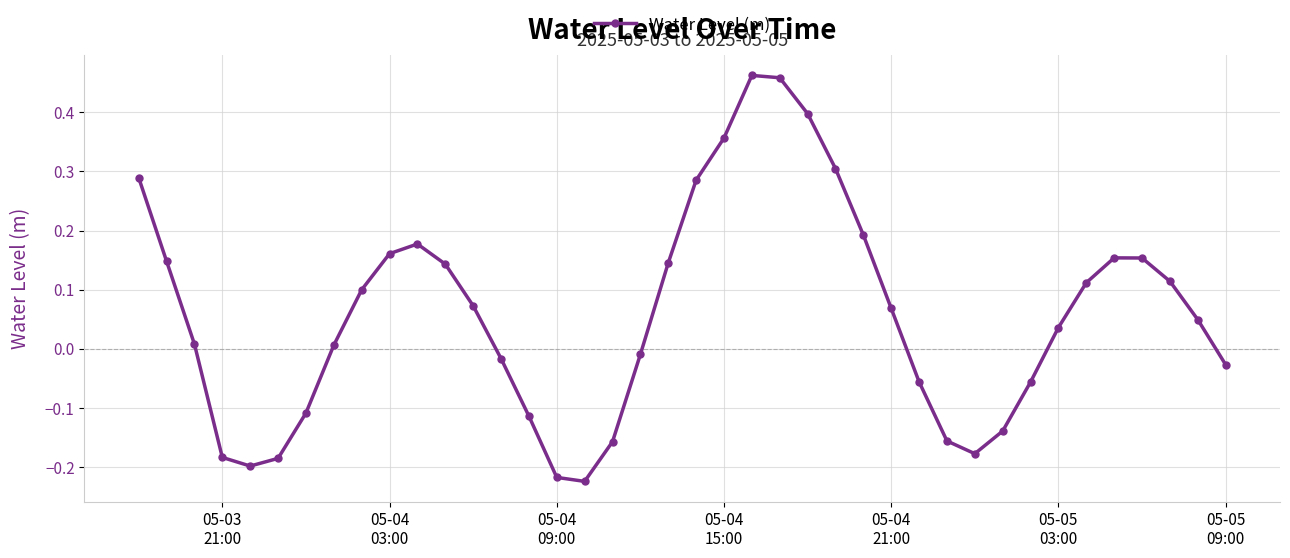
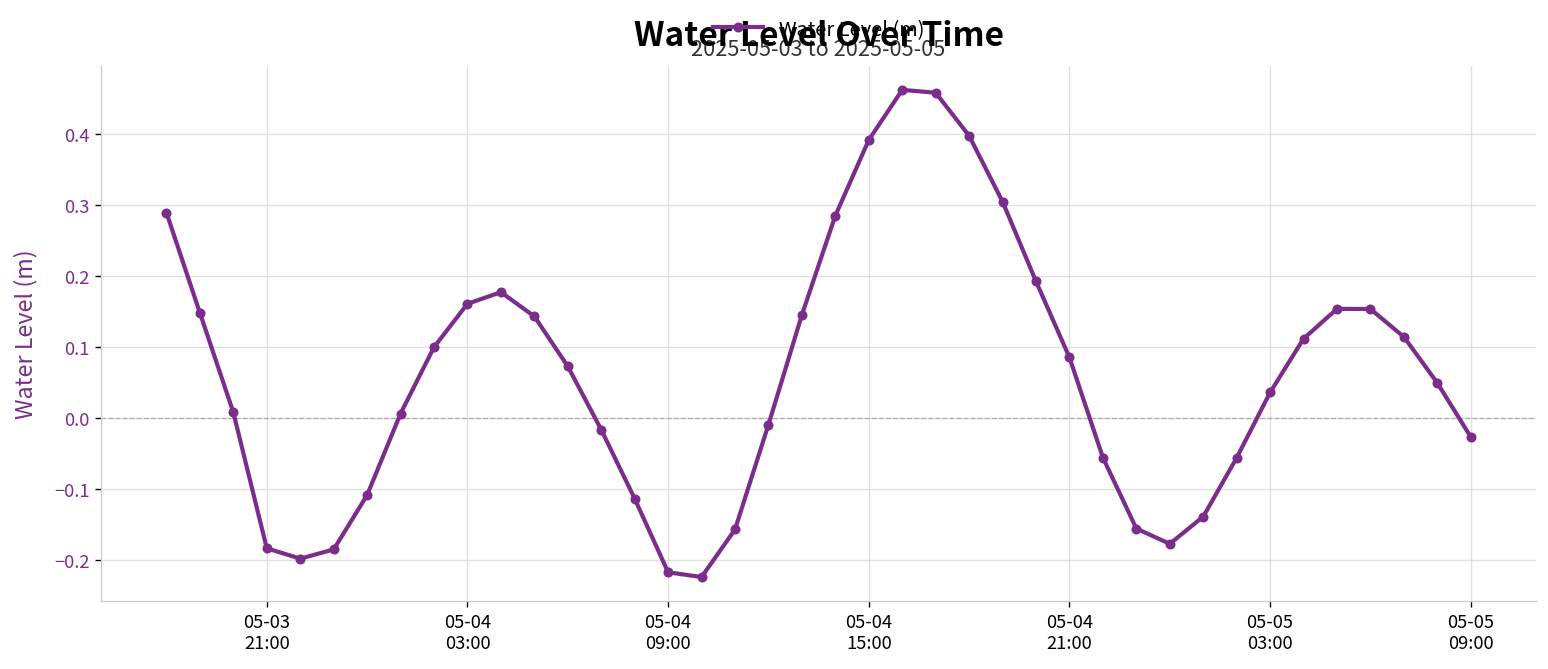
  {
    "05-03 21:00": -0.18,
    "05-04 03:00": 0.16,
    "05-04 09:00": -0.22,
-   "05-04 15:00": 0.36,
-   "05-04 21:00": 0.07,
+   "05-04 15:00": 0.39,
+   "05-04 21:00": 0.09,
    "05-05 03:00": 0.04,
    "05-05 09:00": -0.03
  }
